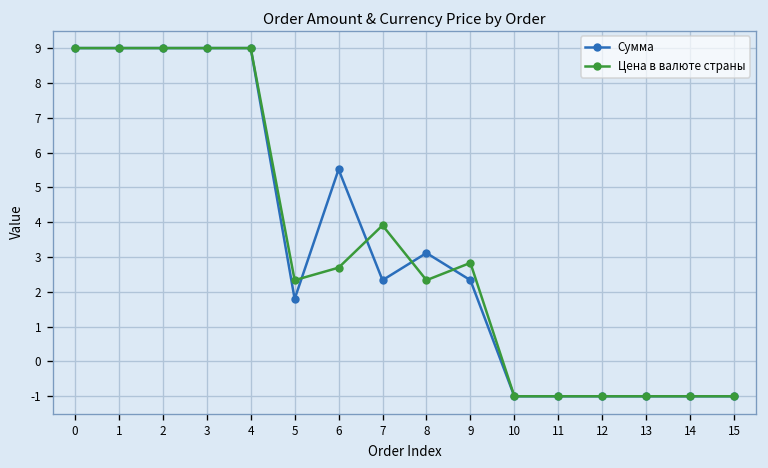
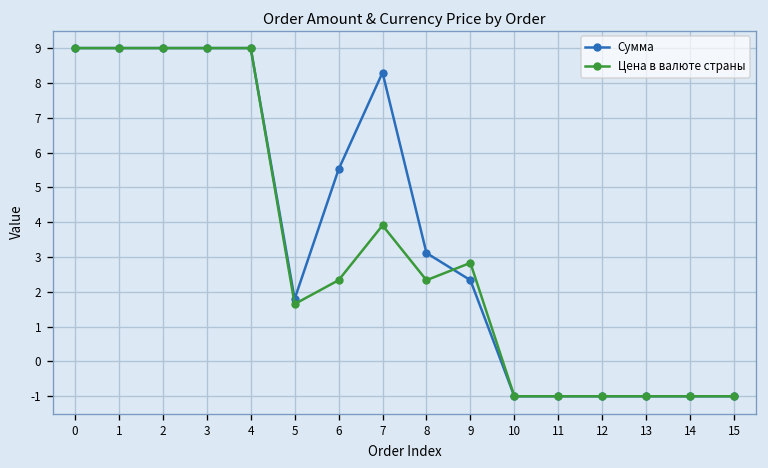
  {
    "Сумма": {
      "5": 1.8,
      "6": 5.5,
-     "7": 2.3,
+     "7": 8.3,
      "8": 3.1,
      "9": 2.3
    },
    "Цена в валюте страны": {
-     "5": 2.3,
-     "6": 2.7,
+     "5": 1.6,
+     "6": 2.3,
      "7": 3.9,
      "8": 2.3,
      "9": 2.8
    }
  }
